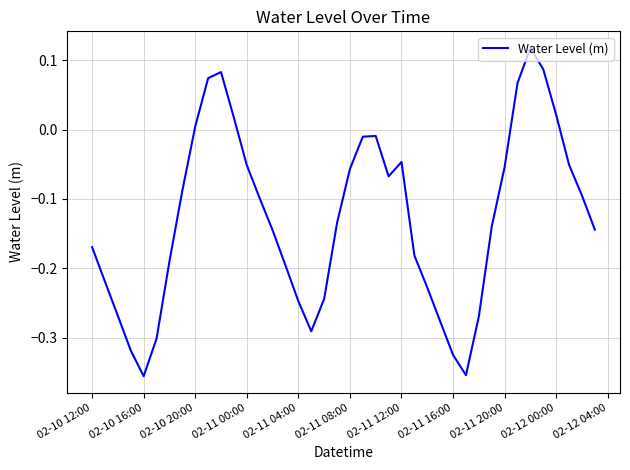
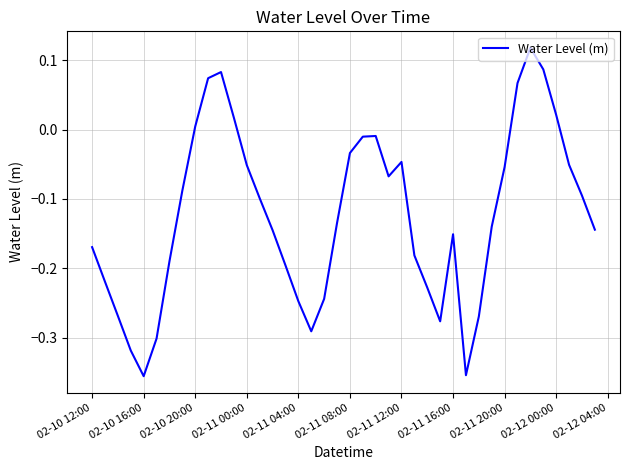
  {
    "02-10 12:00": -0.17,
    "02-10 16:00": -0.36,
    "02-10 20:00": 0.00,
    "02-11 00:00": -0.05,
    "02-11 04:00": -0.25,
-   "02-11 08:00": -0.06,
+   "02-11 08:00": -0.03,
    "02-11 12:00": -0.05,
-   "02-11 16:00": -0.32,
+   "02-11 16:00": -0.15,
    "02-11 20:00": -0.05,
    "02-12 00:00": 0.02
  }
